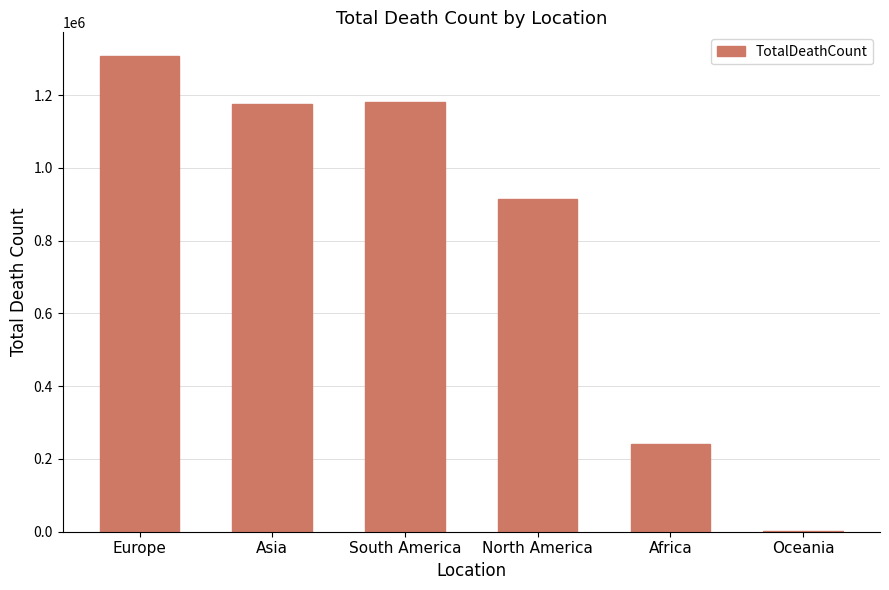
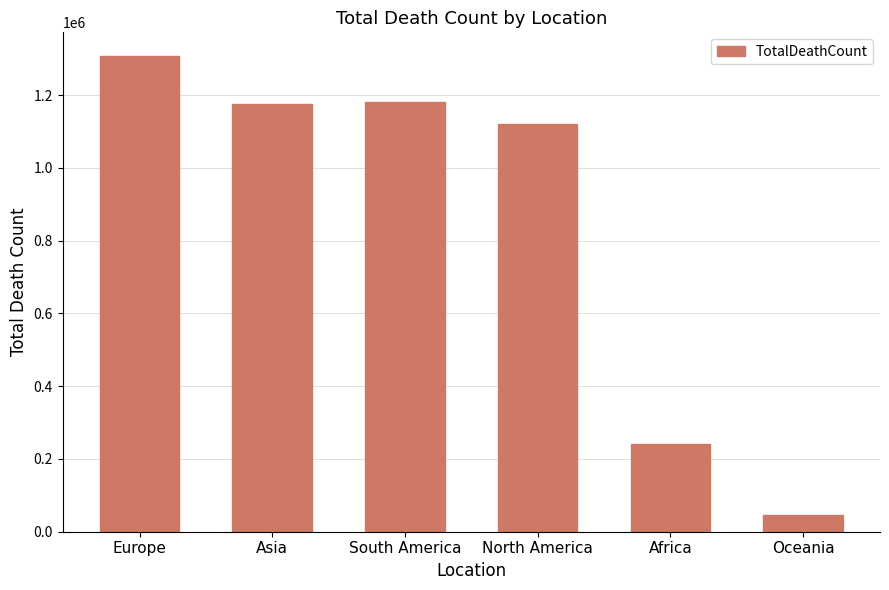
  {
    "Europe": 1310000,
    "Asia": 1180000,
    "South America": 1180000,
-   "North America": 910000,
+   "North America": 1120000,
    "Africa": 240000,
-   "Oceania": 0
+   "Oceania": 50000
  }
